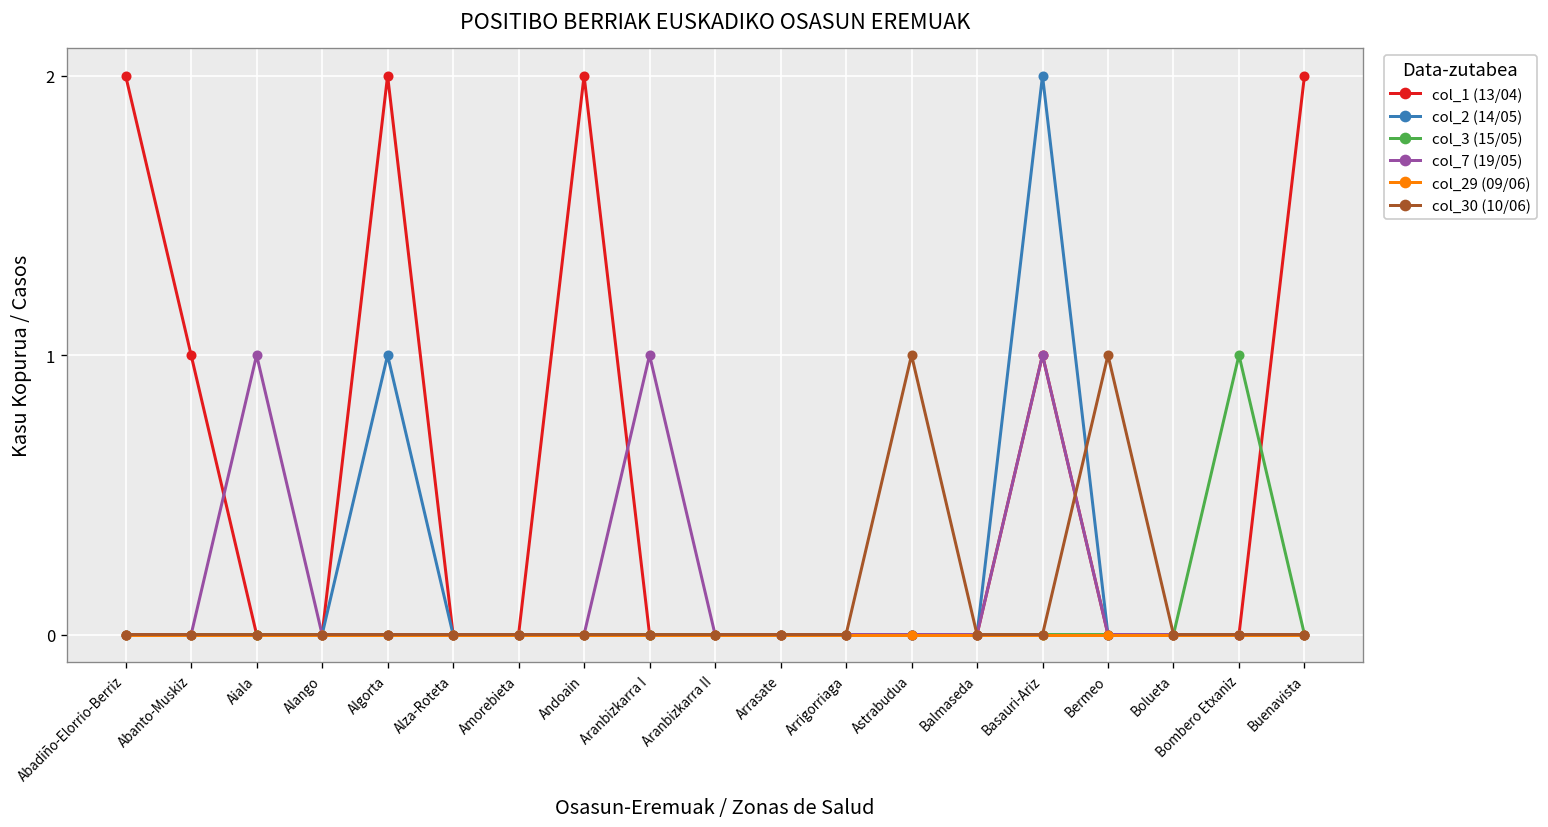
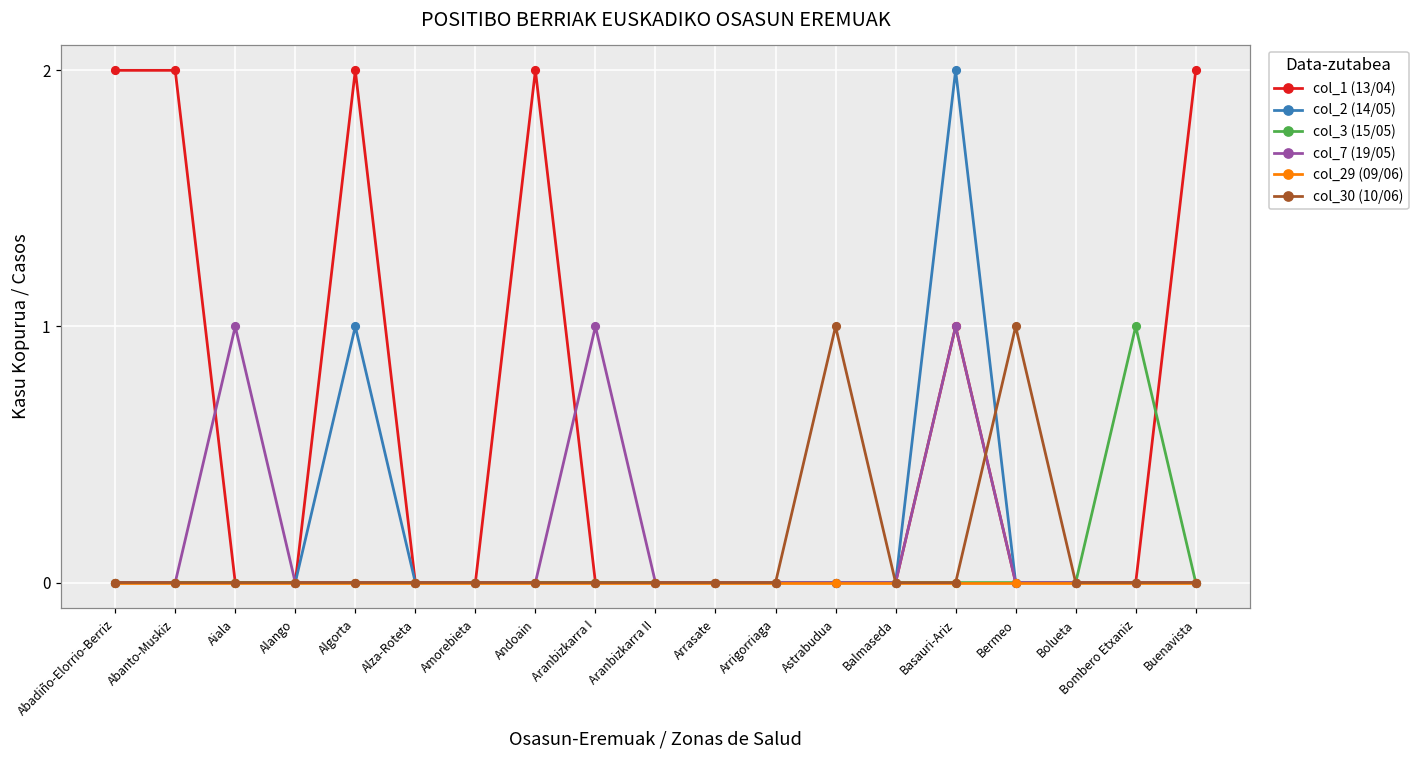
  {
    "col_1 (13/04)": {
      "Abadiño-Elorrio-Berriz": 2,
-     "Abanto-Muskiz": 1,
+     "Abanto-Muskiz": 2,
      "Algorta": 2,
      "Andoain": 2,
      "Buenavista": 2
    },
    "col_2 (14/05)": {
      "Algorta": 1,
      "Basauri-Ariz": 2
    },
    "col_3 (15/05)": {
      "Bombero Etxaniz": 1
    },
    "col_7 (19/05)": {
      "Aiala": 1,
      "Aranbizkarra I": 1
    },
    "col_30 (10/06)": {
      "Astrabudua": 1,
      "Bermeo": 1
    }
  }
